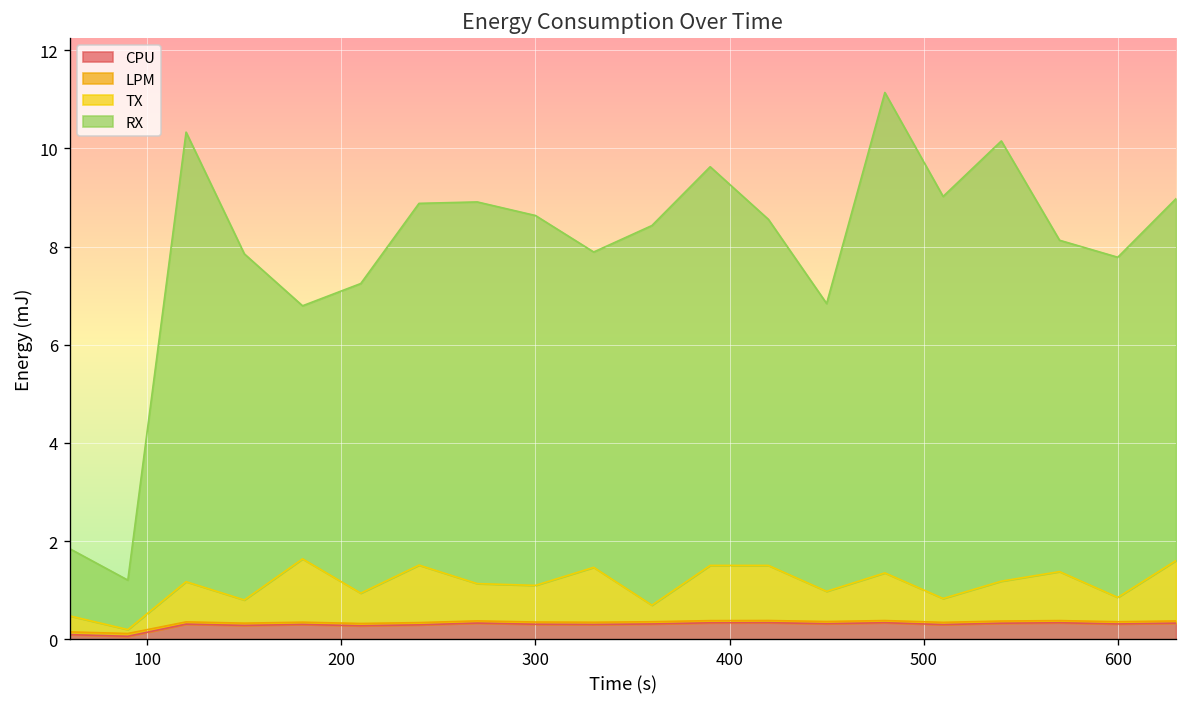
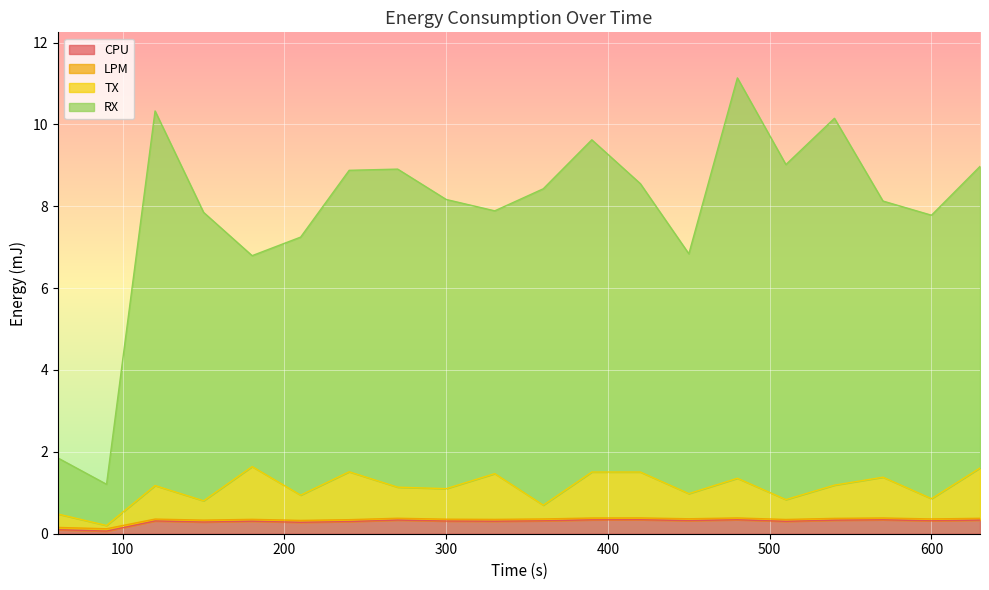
  {
    "RX": {
-     "300": 7.5,
+     "300": 7.1,
      "600": 6.9
    }
  }
